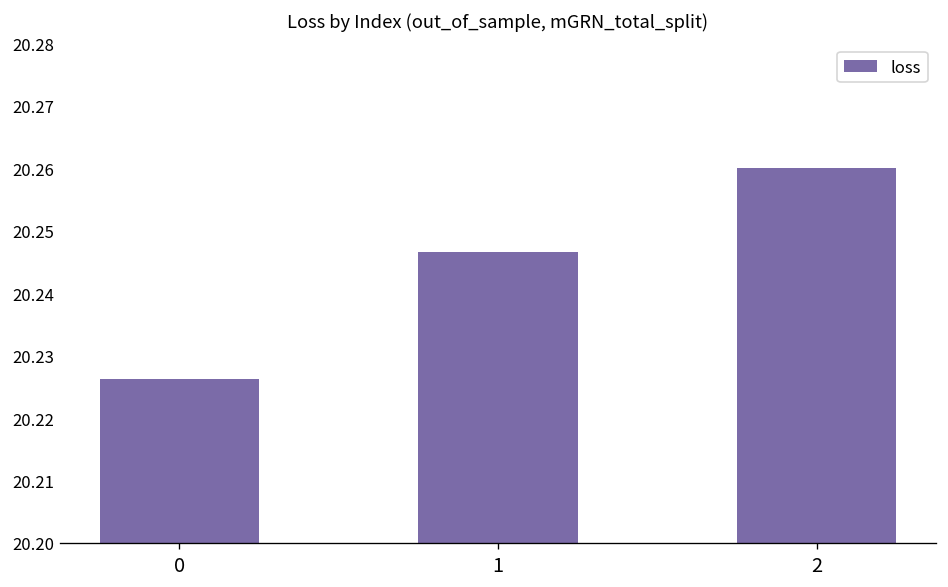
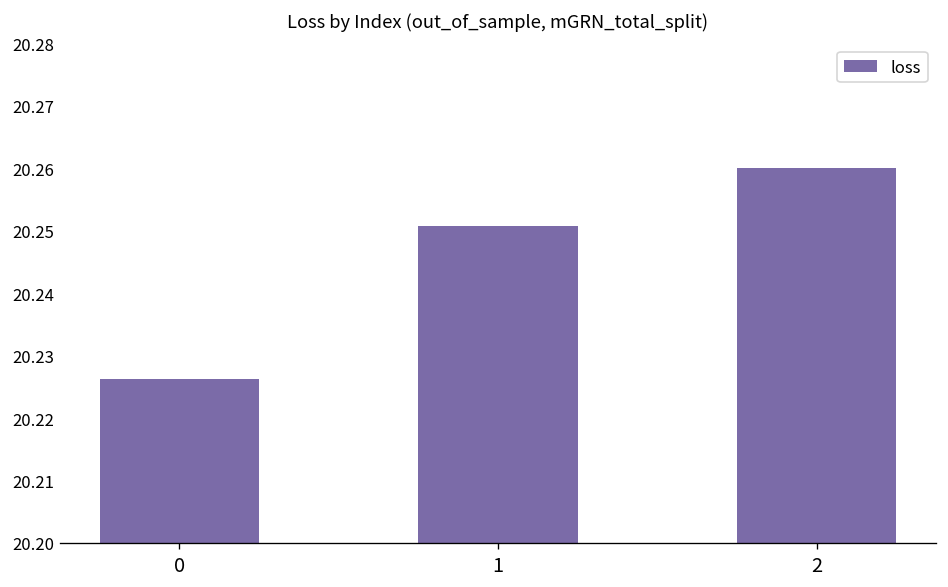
  {
    "0": 20.226,
-   "1": 20.247,
+   "1": 20.251,
    "2": 20.260
  }
